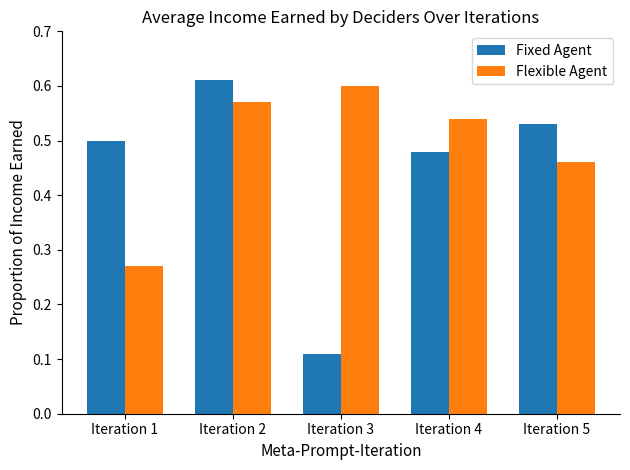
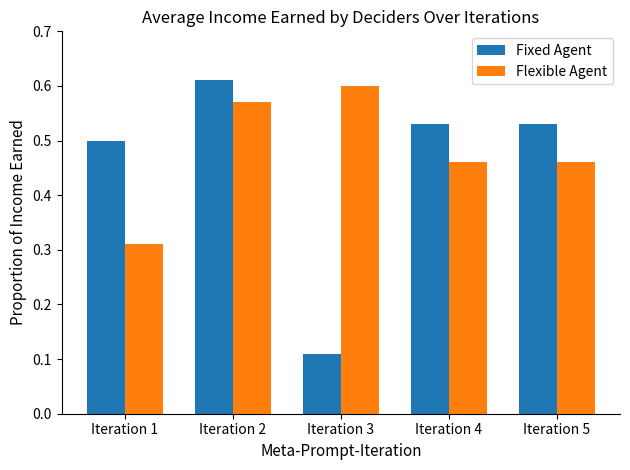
  {
    "Fixed Agent": {
      "Iteration 1": 0.50,
      "Iteration 2": 0.61,
      "Iteration 3": 0.11,
-     "Iteration 4": 0.48,
+     "Iteration 4": 0.53,
      "Iteration 5": 0.53
    },
    "Flexible Agent": {
-     "Iteration 1": 0.27,
+     "Iteration 1": 0.31,
      "Iteration 2": 0.57,
      "Iteration 3": 0.60,
-     "Iteration 4": 0.54,
+     "Iteration 4": 0.46,
      "Iteration 5": 0.46
    }
  }
